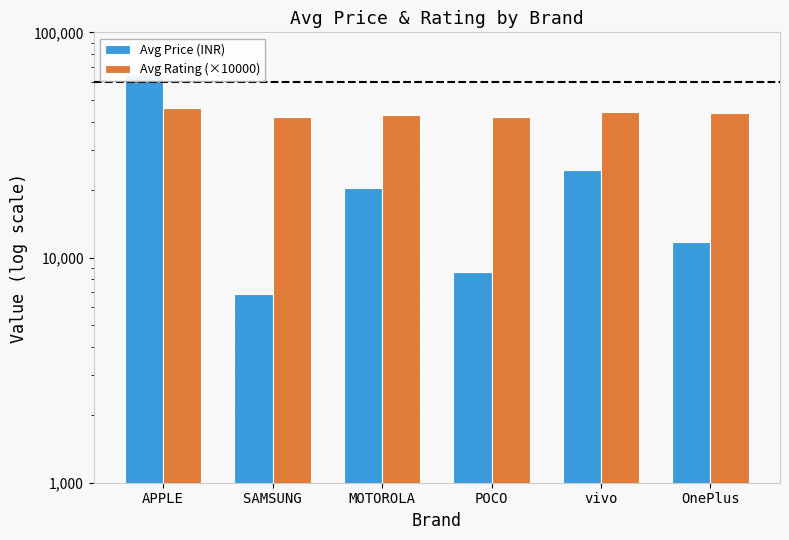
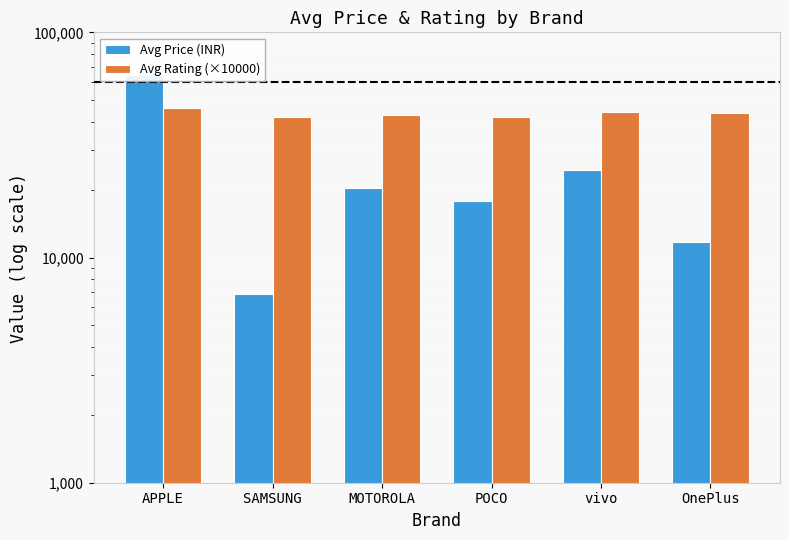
  {
    "Avg Price (INR)": {
      "SAMSUNG": "6,900",
      "MOTOROLA": "20,000",
-     "POCO": "8,600",
+     "POCO": "18,000",
      "vivo": "25,000",
      "OnePlus": "12,000"
    },
    "Avg Rating (×10000)": {
      "APPLE": "46,000",
      "SAMSUNG": "42,000",
      "MOTOROLA": "43,000",
      "POCO": "42,000",
      "vivo": "44,000",
      "OnePlus": "44,000"
    }
  }
